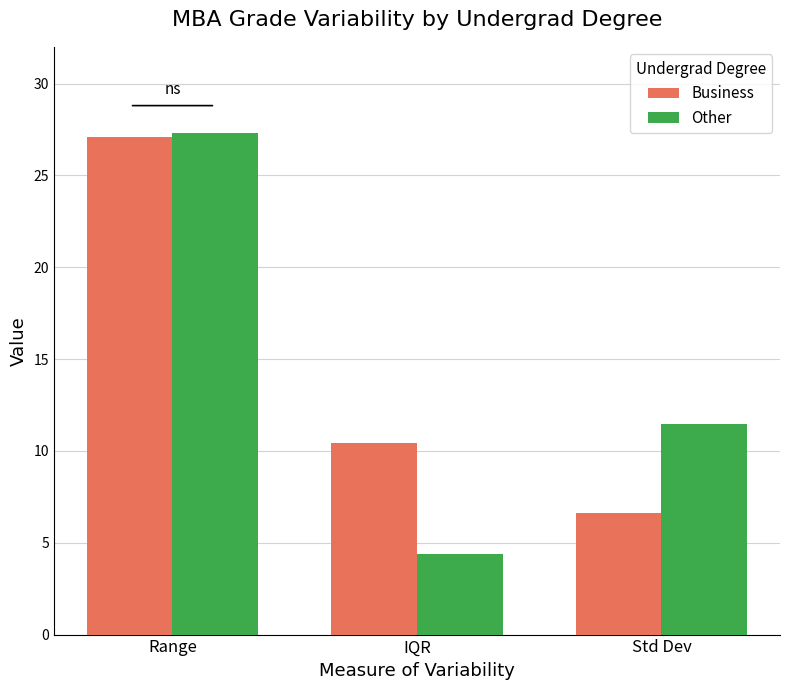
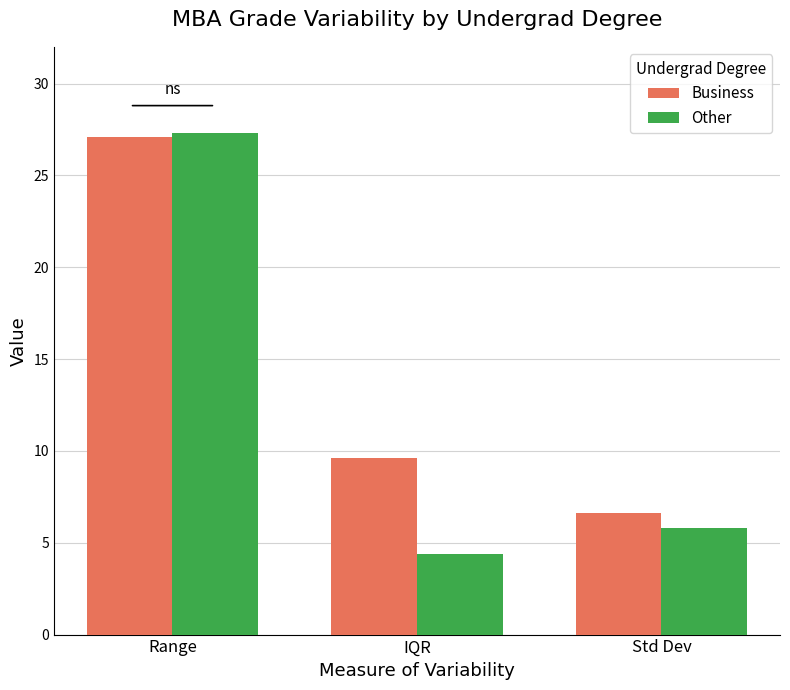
  {
    "Business": {
      "Range": 27.1,
-     "IQR": 10.4,
+     "IQR": 9.6,
      "Std Dev": 6.6
    },
    "Other": {
      "Range": 27.3,
      "IQR": 4.4,
-     "Std Dev": 11.5
+     "Std Dev": 5.8
    }
  }
